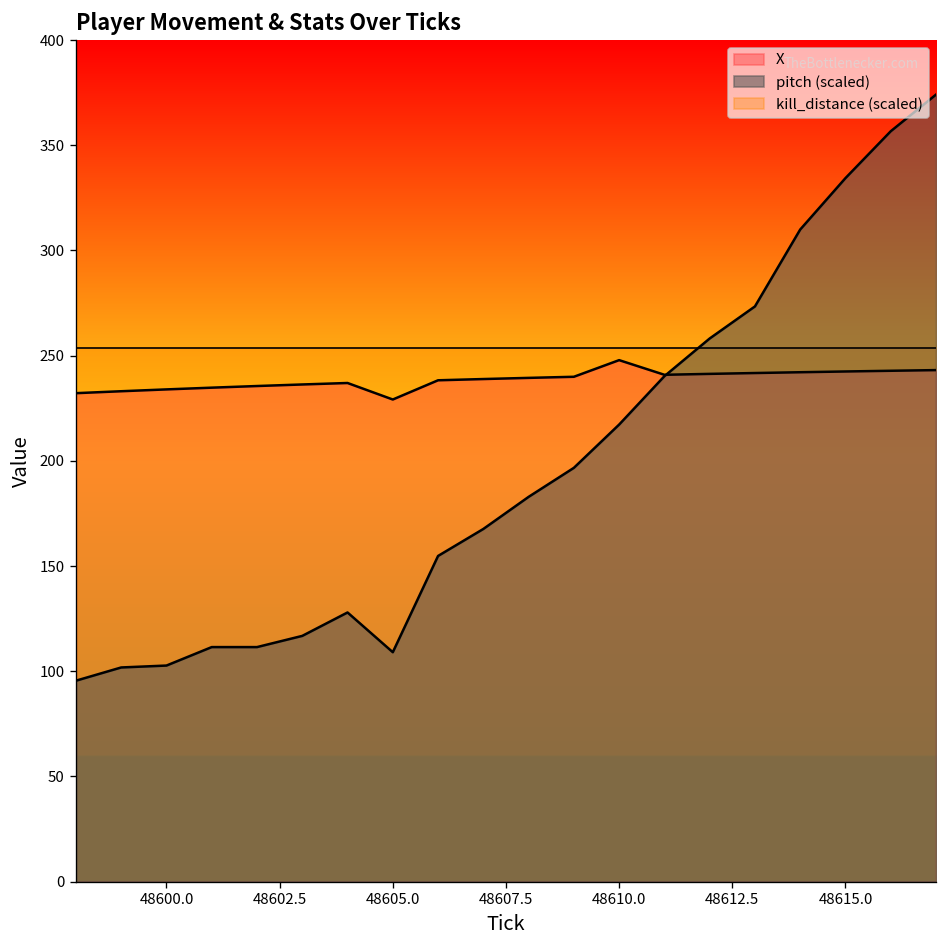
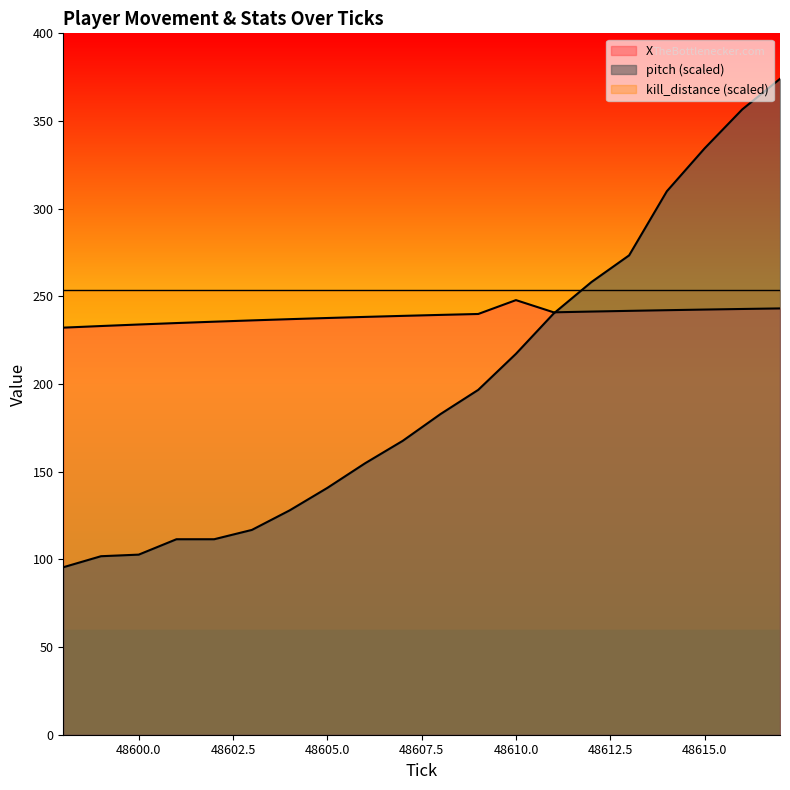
  {
    "X": {
      "48600.0": 234,
-     "48605.0": 229,
+     "48605.0": 238,
      "48610.0": 248,
      "48615.0": 242
    },
    "pitch (scaled)": {
      "48600.0": 103,
-     "48605.0": 109,
+     "48605.0": 141,
      "48610.0": 217,
      "48615.0": 334
    },
    "kill_distance (scaled)": {
      "48600.0": 254,
      "48605.0": 254,
      "48610.0": 254,
      "48615.0": 254
    }
  }
